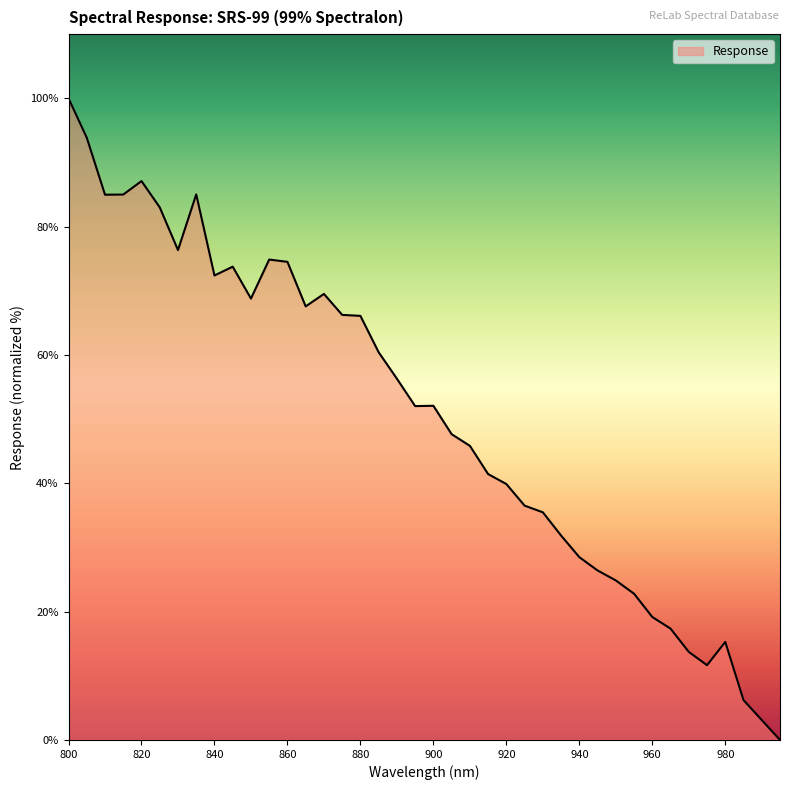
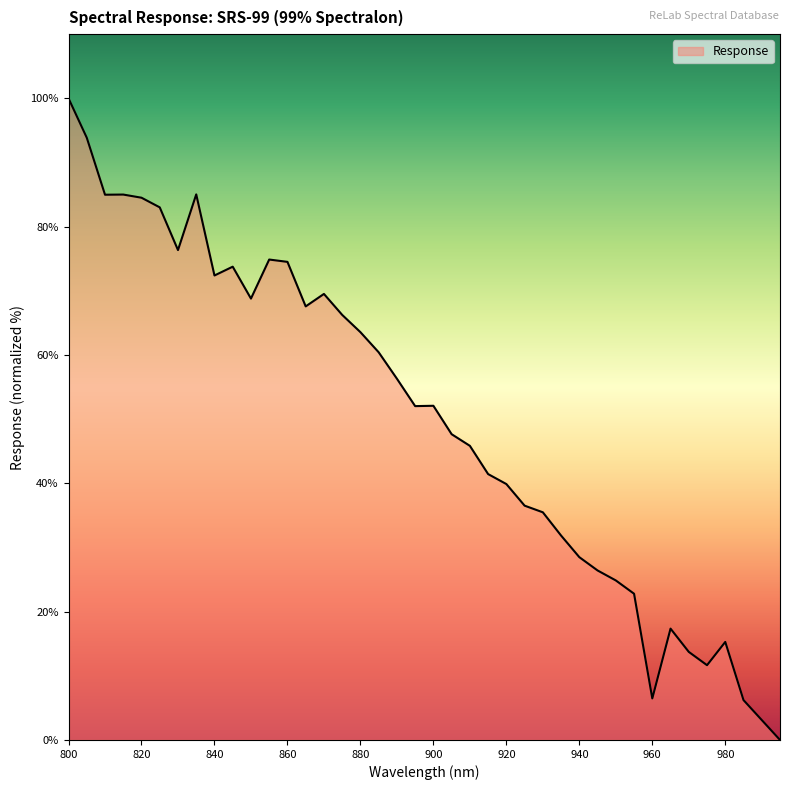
  {
    "800": "100%",
-   "820": "87%",
+   "820": "85%",
    "840": "72%",
    "860": "75%",
-   "880": "66%",
+   "880": "64%",
    "900": "52%",
    "920": "40%",
    "940": "28%",
-   "960": "19%",
+   "960": "6%",
    "980": "15%"
  }
